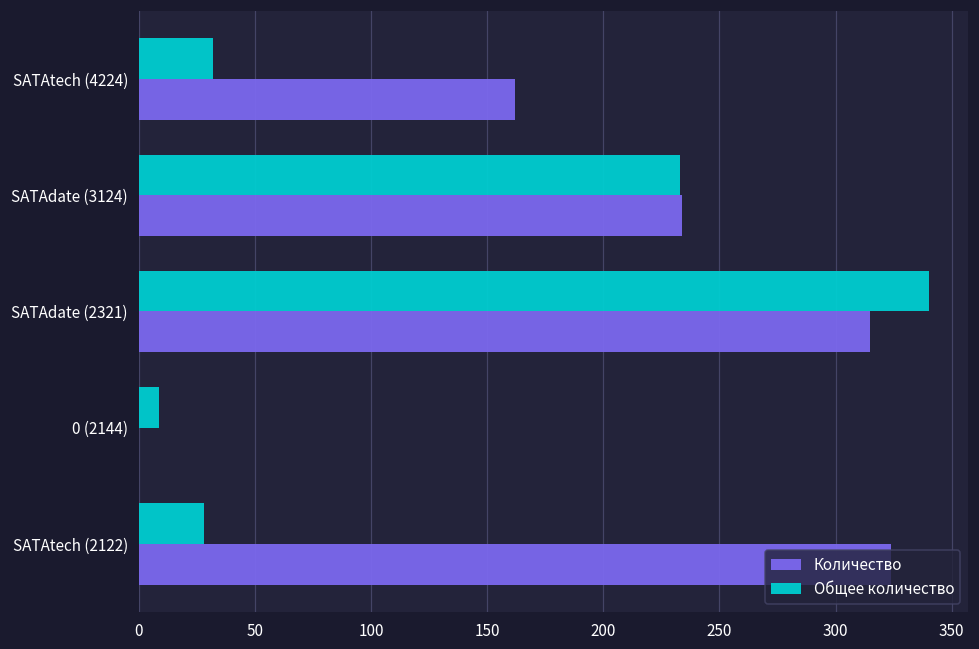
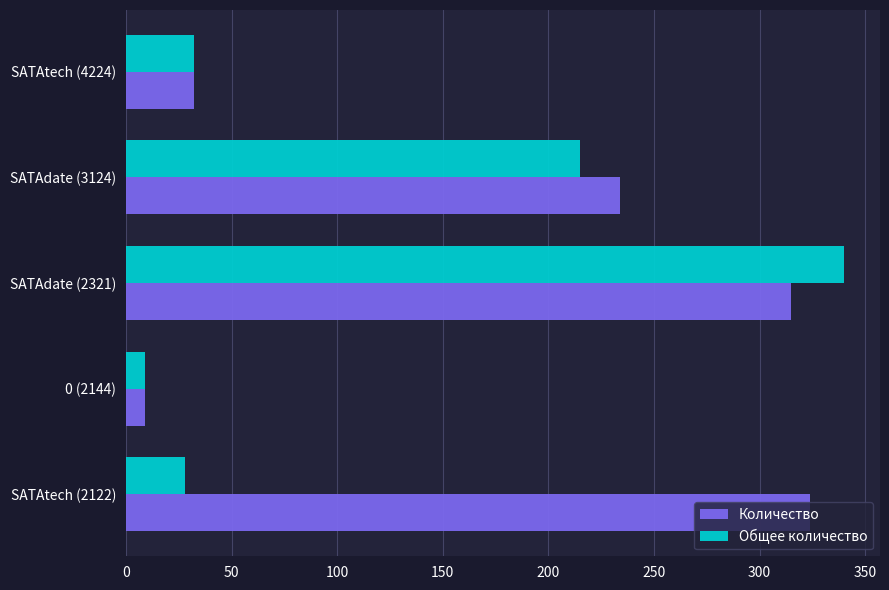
  {
    "Количество": {
-     "SATAtech (4224)": 162,
+     "SATAtech (4224)": 32,
      "SATAdate (3124)": 234,
      "SATAdate (2321)": 315,
-     "0 (2144)": 0
+     "0 (2144)": 9
    },
    "Общее количество": {
      "SATAtech (4224)": 32,
-     "SATAdate (3124)": 233,
+     "SATAdate (3124)": 215,
      "SATAdate (2321)": 340,
      "0 (2144)": 9,
      "SATAtech (2122)": 28
    }
  }
